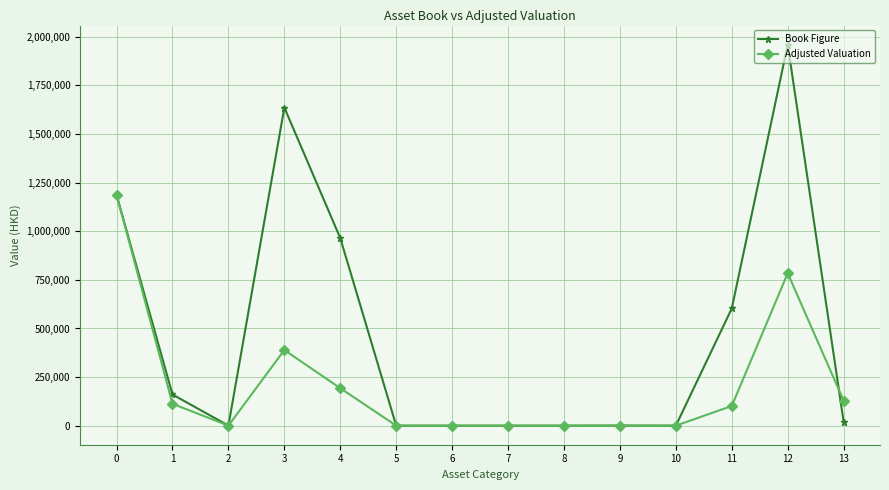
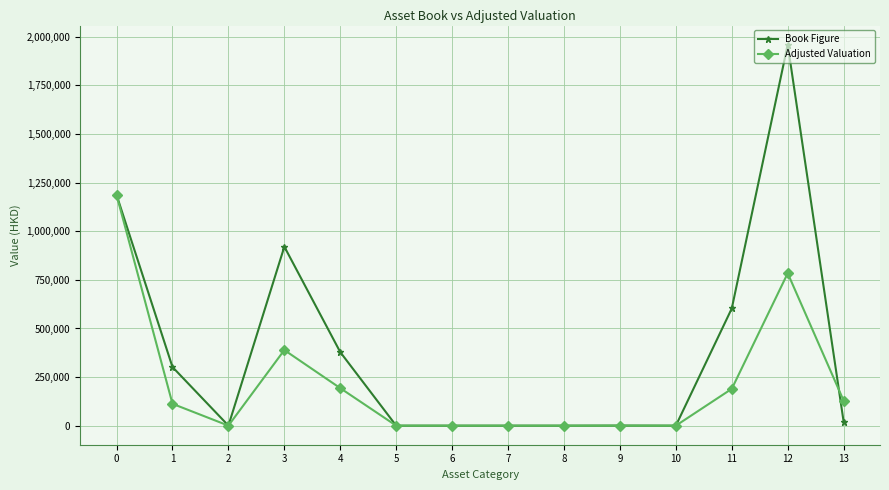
  {
    "Book Figure": {
-     "1": "160,000",
-     "3": "1,640,000",
-     "4": "960,000",
+     "1": "300,000",
+     "3": "920,000",
+     "4": "380,000",
      "11": "600,000",
      "13": "20,000"
    },
    "Adjusted Valuation": {
      "1": "110,000",
      "3": "390,000",
      "4": "190,000",
-     "11": "100,000",
+     "11": "190,000",
      "12": "780,000",
      "13": "130,000"
    }
  }
